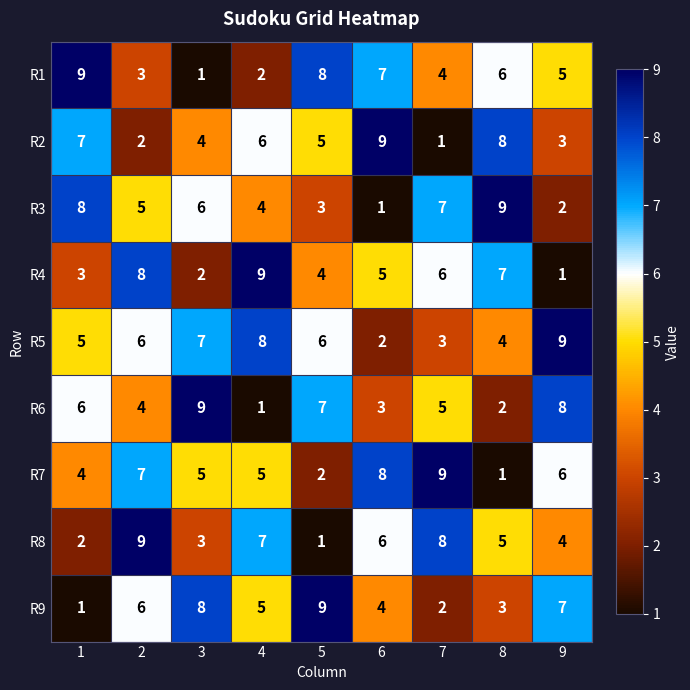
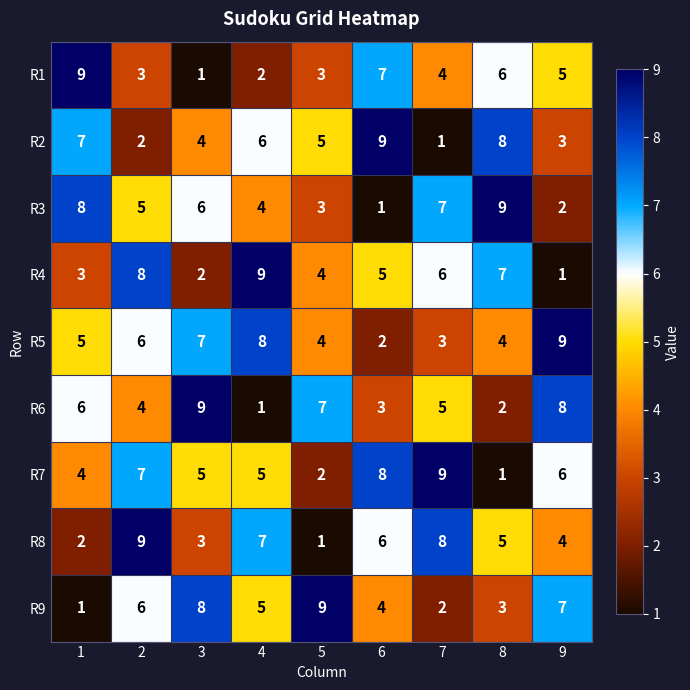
  {
    "R1": {
      "1": 9,
      "2": 3,
      "3": 1,
      "4": 2,
-     "5": 8,
+     "5": 3,
      "6": 7,
      "7": 4,
      "8": 6,
      "9": 5
    },
    "R2": {
      "1": 7,
      "2": 2,
      "3": 4,
      "4": 6,
      "5": 5,
      "6": 9,
      "7": 1,
      "8": 8,
      "9": 3
    },
    "R3": {
      "1": 8,
      "2": 5,
      "3": 6,
      "4": 4,
      "5": 3,
      "6": 1,
      "7": 7,
      "8": 9,
      "9": 2
    },
    "R4": {
      "1": 3,
      "2": 8,
      "3": 2,
      "4": 9,
      "5": 4,
      "6": 5,
      "7": 6,
      "8": 7,
      "9": 1
    },
    "R5": {
      "1": 5,
      "2": 6,
      "3": 7,
      "4": 8,
-     "5": 6,
+     "5": 4,
      "6": 2,
      "7": 3,
      "8": 4,
      "9": 9
    },
    "R6": {
      "1": 6,
      "2": 4,
      "3": 9,
      "4": 1,
      "5": 7,
      "6": 3,
      "7": 5,
      "8": 2,
      "9": 8
    },
    "R7": {
      "1": 4,
      "2": 7,
      "3": 5,
      "4": 5,
      "5": 2,
      "6": 8,
      "7": 9,
      "8": 1,
      "9": 6
    },
    "R8": {
      "1": 2,
      "2": 9,
      "3": 3,
      "4": 7,
      "5": 1,
      "6": 6,
      "7": 8,
      "8": 5,
      "9": 4
    },
    "R9": {
      "1": 1,
      "2": 6,
      "3": 8,
      "4": 5,
      "5": 9,
      "6": 4,
      "7": 2,
      "8": 3,
      "9": 7
    }
  }
